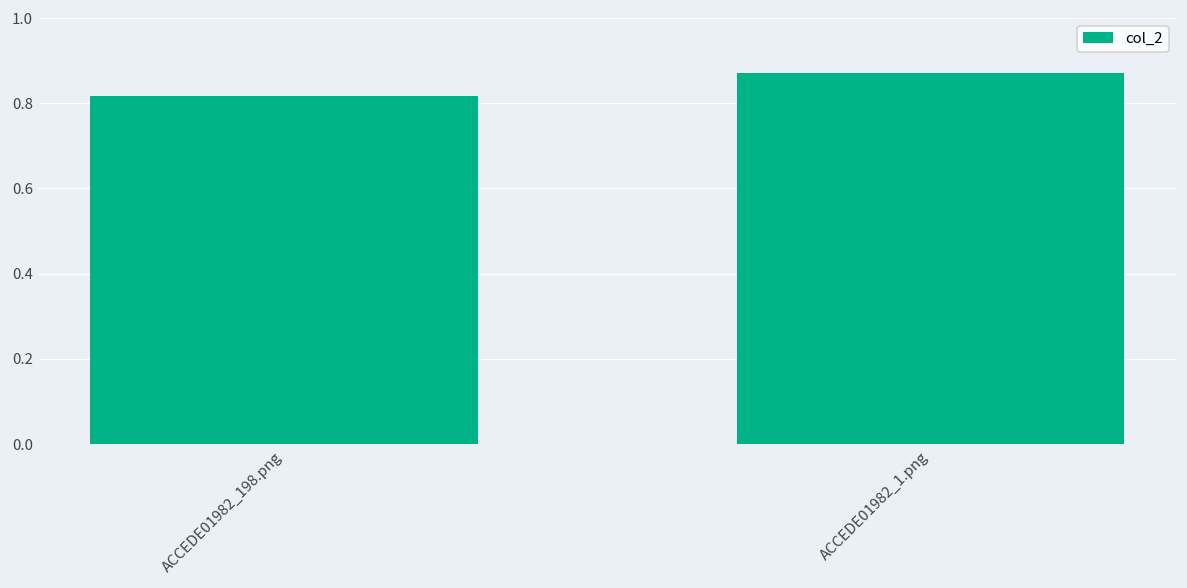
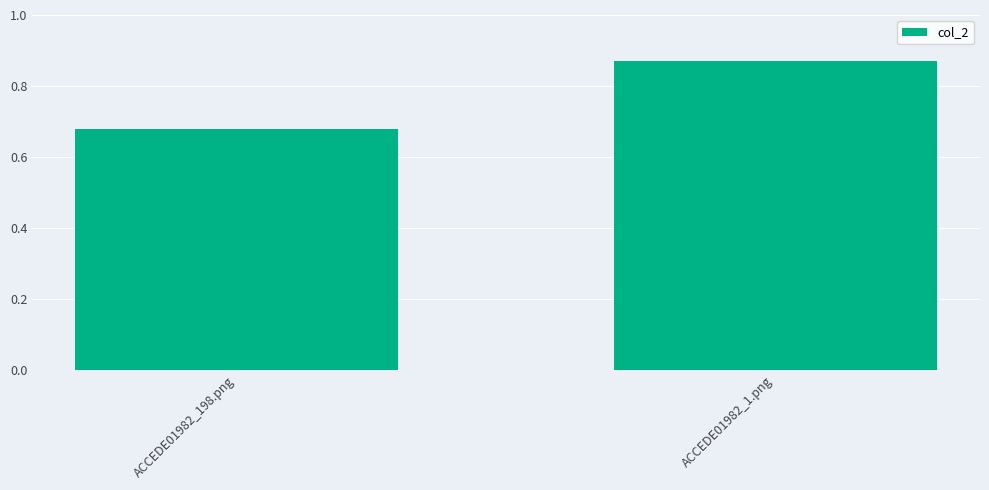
  {
-   "ACCEDE01982_198.png": 0.82,
+   "ACCEDE01982_198.png": 0.68,
    "ACCEDE01982_1.png": 0.87
  }
